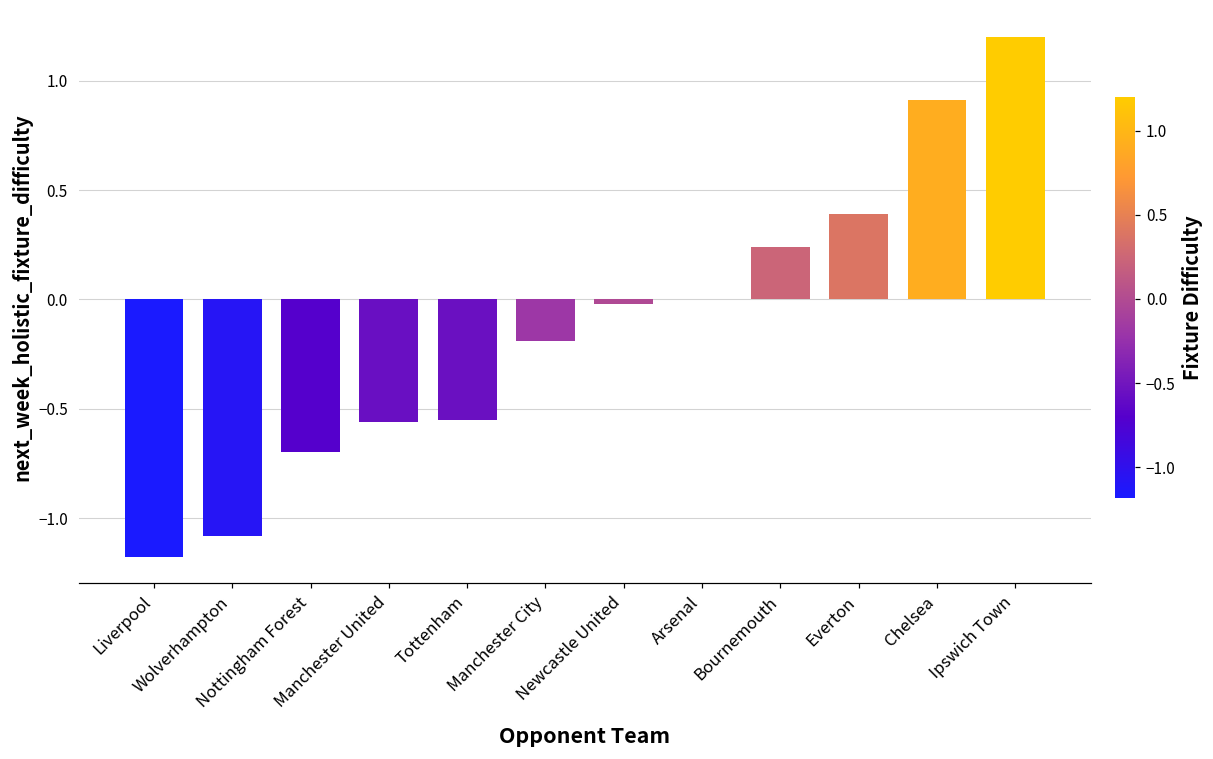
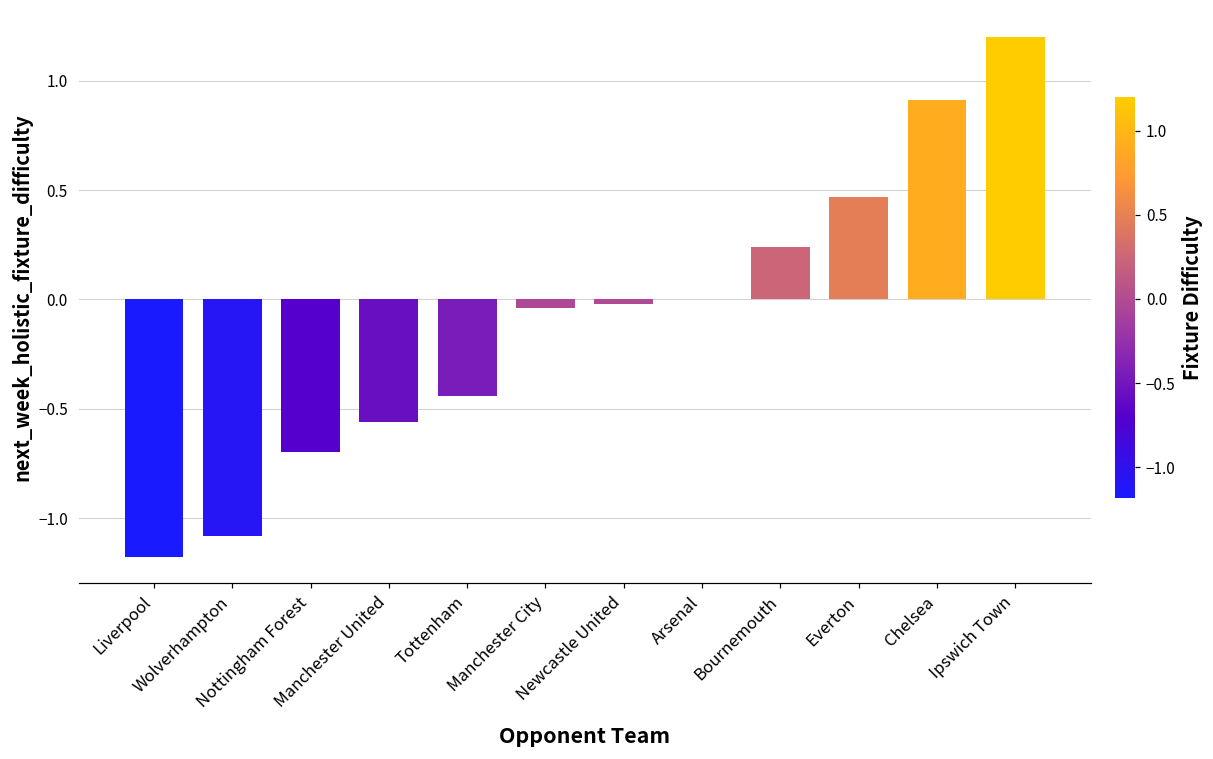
  {
    "Liverpool": -1.18,
    "Wolverhampton": -1.08,
    "Nottingham Forest": -0.70,
    "Manchester United": -0.56,
-   "Tottenham": -0.55,
-   "Manchester City": -0.19,
+   "Tottenham": -0.44,
+   "Manchester City": -0.04,
    "Newcastle United": -0.02,
    "Arsenal": 0.00,
    "Bournemouth": 0.24,
-   "Everton": 0.39,
+   "Everton": 0.47,
    "Chelsea": 0.91,
    "Ipswich Town": 1.20
  }
